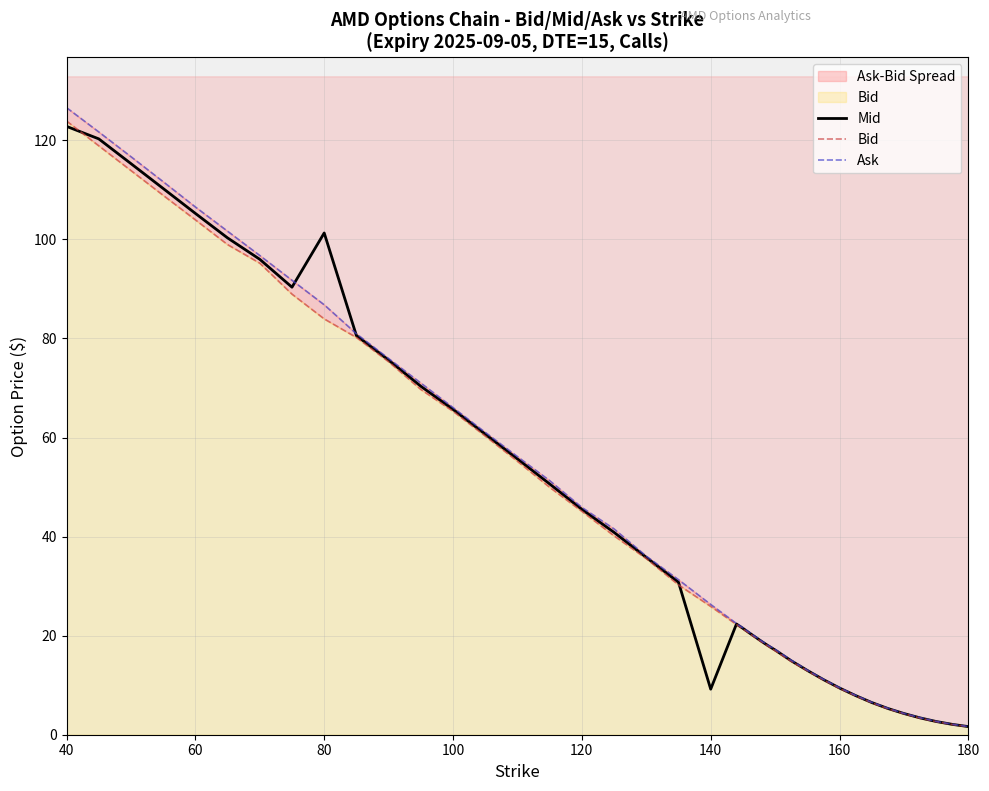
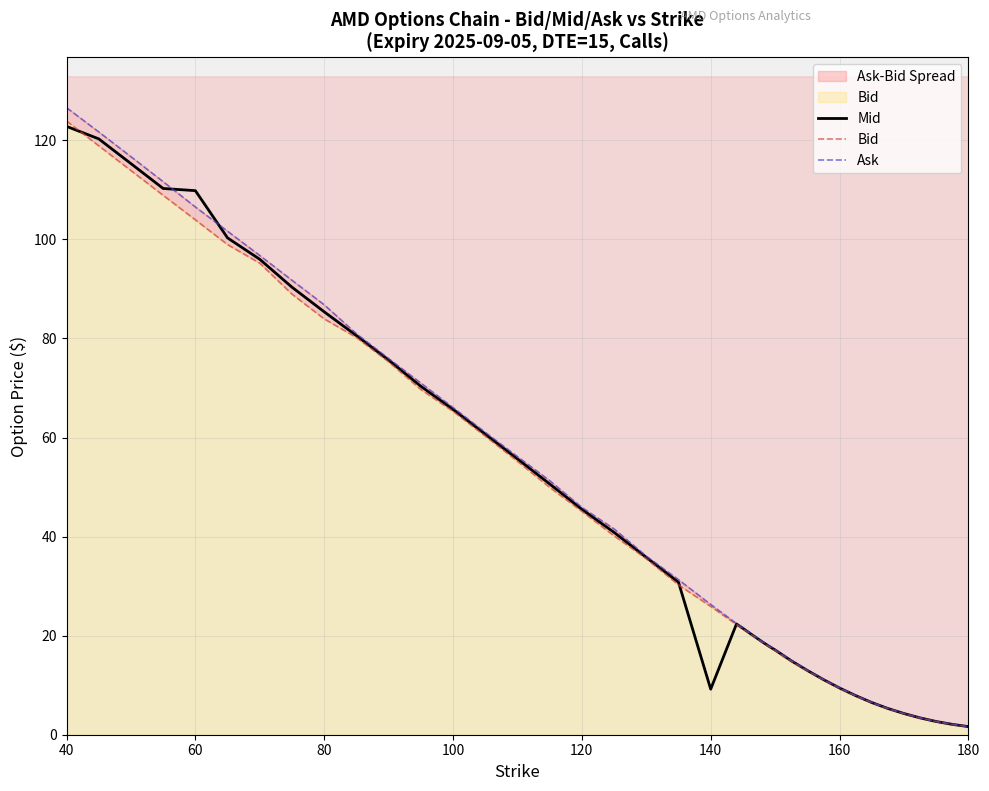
  {
    "Mid": {
      "40": 123,
-     "60": 105,
-     "80": 101,
+     "60": 110,
+     "80": 85,
      "140": 9
    }
  }
